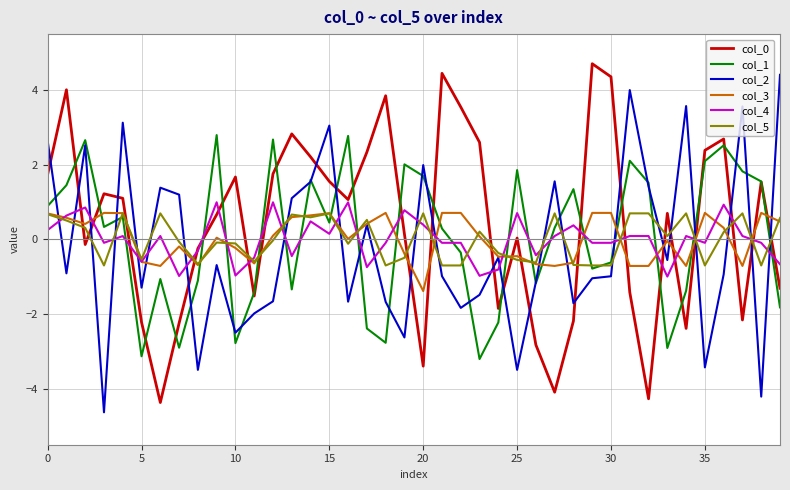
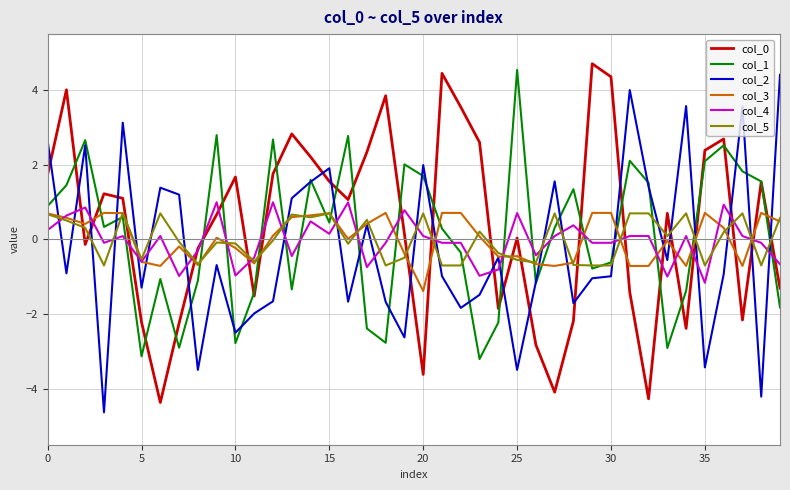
  {
    "col_0": {
      "0": 1.7,
      "5": -2.2,
      "10": 1.7,
      "15": 1.6,
-     "20": -3.4,
+     "20": -3.6,
      "25": 0.0,
      "30": 4.4,
      "35": 2.4
    },
    "col_1": {
      "0": 0.9,
      "5": -3.1,
      "10": -2.8,
      "15": 0.5,
      "20": 1.7,
-     "25": 1.9,
+     "25": 4.5,
      "30": -0.6,
      "35": 2.1
    },
    "col_2": {
      "0": 2.6,
      "5": -1.3,
      "10": -2.5,
-     "15": 3.0,
+     "15": 1.9,
      "20": 2.0,
      "25": -3.5,
      "30": -1.0,
      "35": -3.4
    },
    "col_3": {
      "10": -0.2,
      "20": -1.4,
      "25": -0.4,
      "30": 0.7,
      "35": 0.7
    },
    "col_4": {
      "0": 0.3,
      "10": -1.0,
      "15": 0.2,
-     "20": 0.4,
+     "20": 0.1,
      "25": 0.7,
      "30": -0.1,
-     "35": -0.1
+     "35": -1.2
    },
    "col_5": {
      "10": -0.1,
      "20": 0.7,
      "25": -0.5,
      "30": -0.7,
      "35": -0.7
    }
  }
